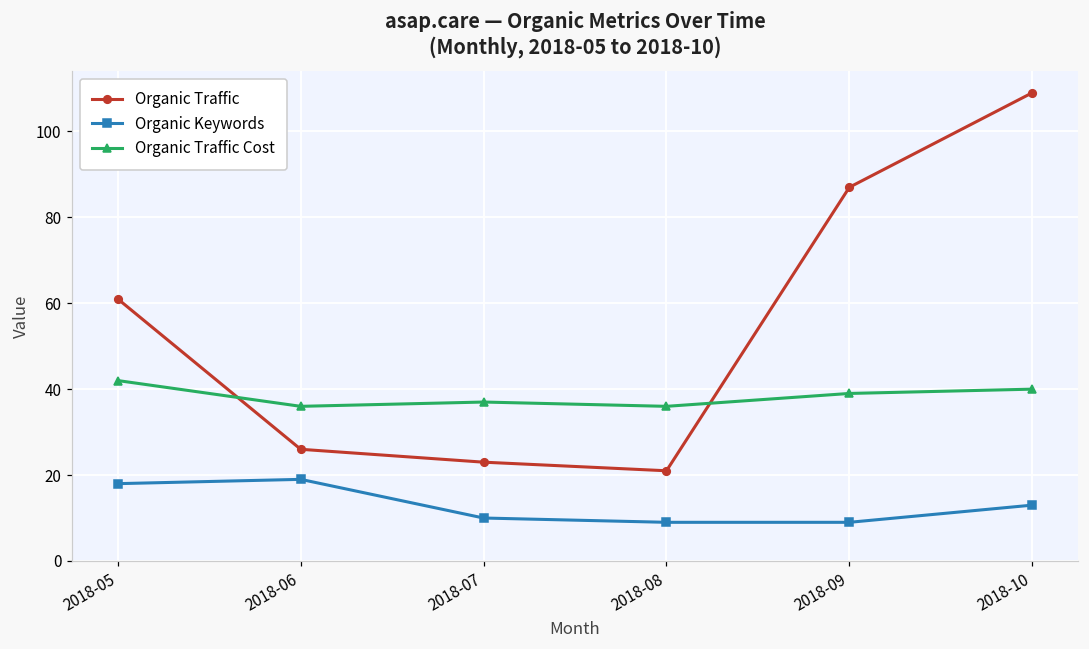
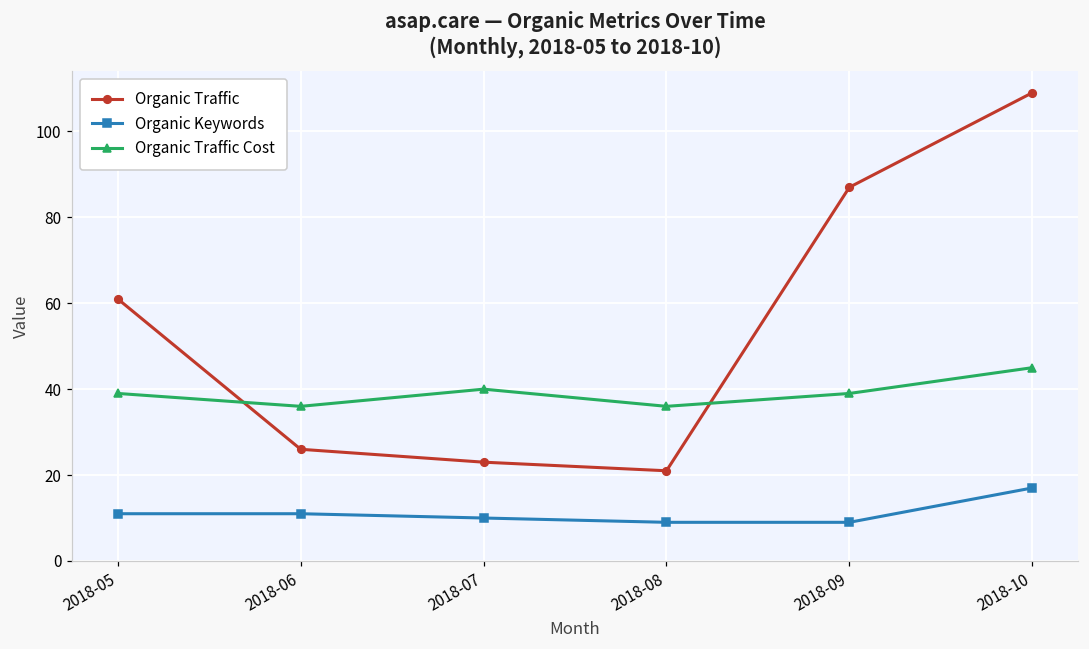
  {
    "Organic Traffic": {
      "2018-05": 61,
      "2018-06": 26,
      "2018-07": 23,
      "2018-08": 21,
      "2018-09": 87,
      "2018-10": 109
    },
    "Organic Keywords": {
-     "2018-05": 18,
-     "2018-06": 19,
+     "2018-05": 11,
+     "2018-06": 11,
      "2018-07": 10,
      "2018-08": 9,
      "2018-09": 9,
-     "2018-10": 13
+     "2018-10": 17
    },
    "Organic Traffic Cost": {
-     "2018-05": 42,
+     "2018-05": 39,
      "2018-06": 36,
-     "2018-07": 37,
+     "2018-07": 40,
      "2018-08": 36,
      "2018-09": 39,
-     "2018-10": 40
+     "2018-10": 45
    }
  }
